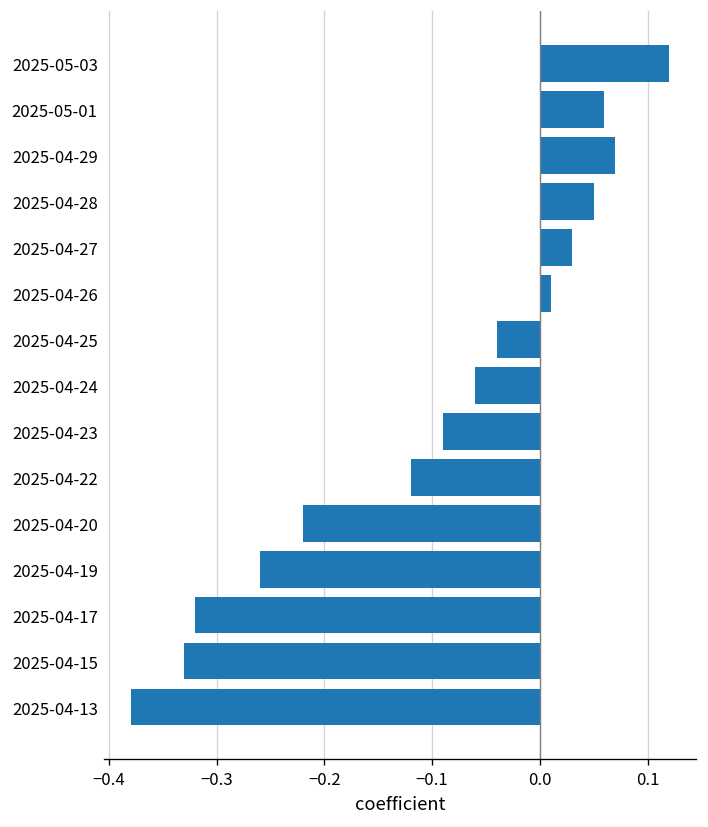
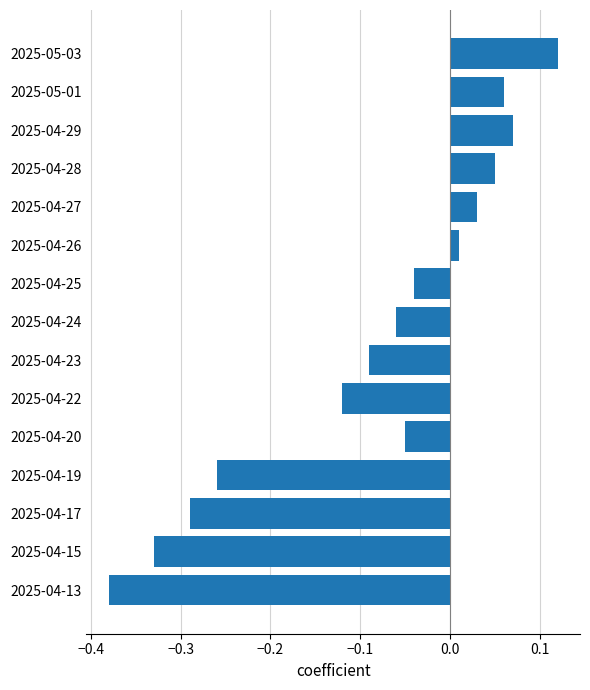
  {
    "2025-05-03": 0.12,
    "2025-05-01": 0.06,
    "2025-04-29": 0.07,
    "2025-04-28": 0.05,
    "2025-04-27": 0.03,
    "2025-04-26": 0.01,
    "2025-04-25": -0.04,
    "2025-04-24": -0.06,
    "2025-04-23": -0.09,
    "2025-04-22": -0.12,
-   "2025-04-20": -0.22,
+   "2025-04-20": -0.05,
    "2025-04-19": -0.26,
-   "2025-04-17": -0.32,
+   "2025-04-17": -0.29,
    "2025-04-15": -0.33,
    "2025-04-13": -0.38
  }
